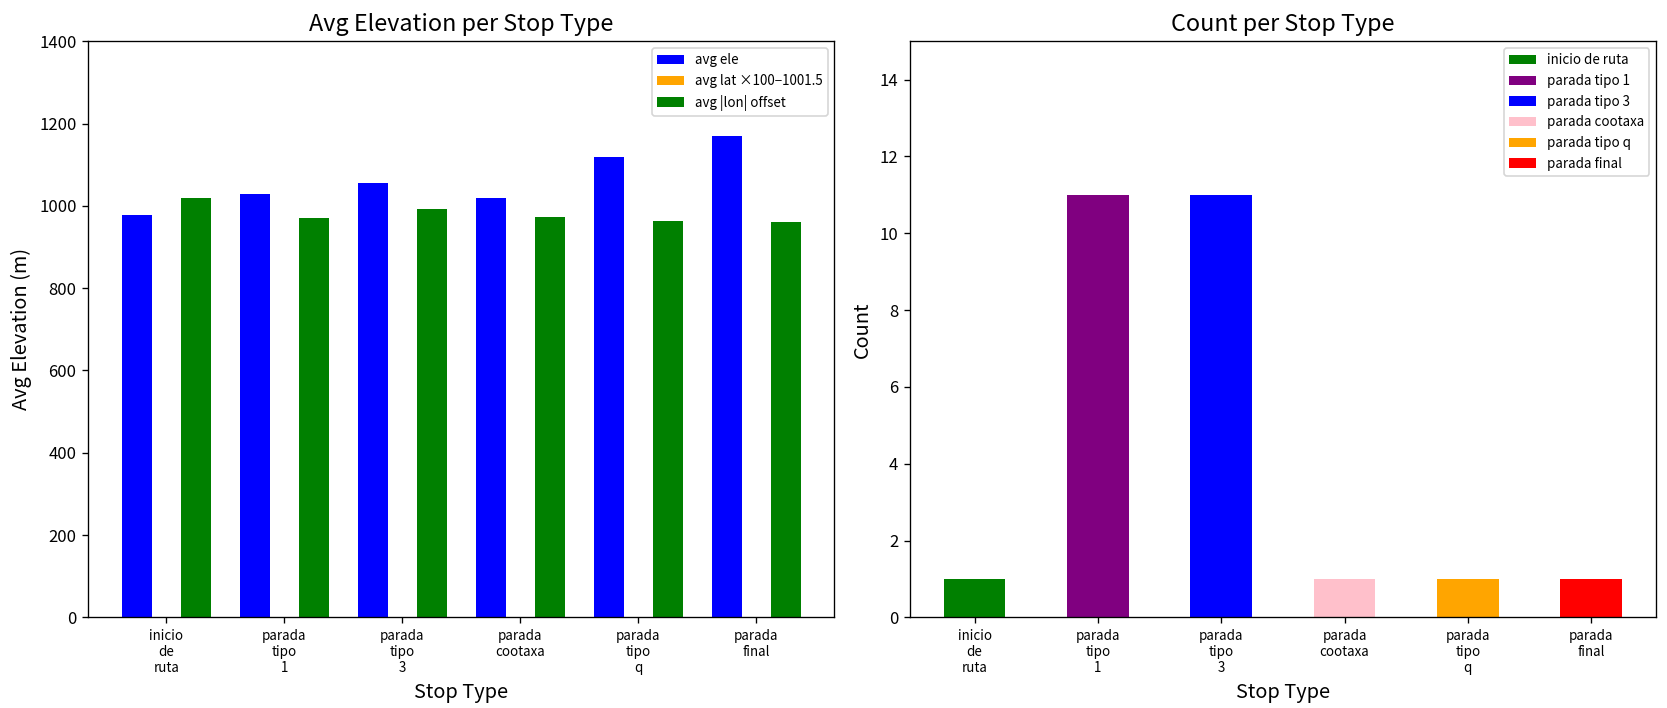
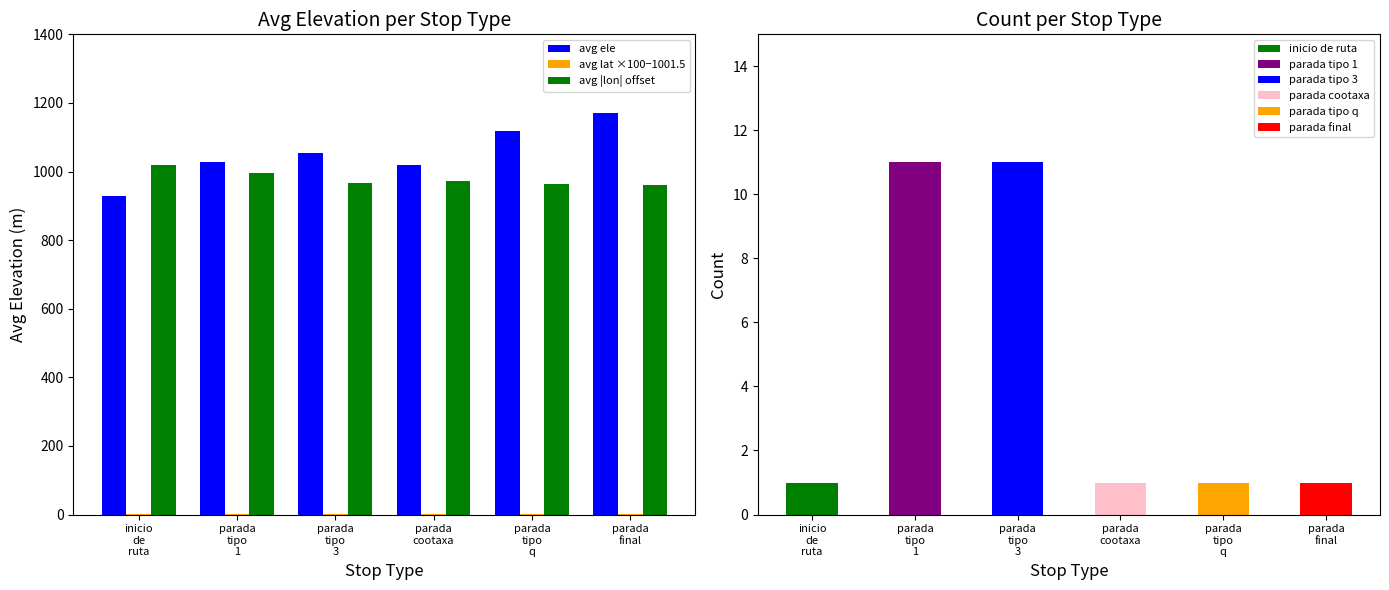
  {
    "Avg Elevation per Stop Type": {
      "avg ele": {
-       "inicio de ruta": 980,
+       "inicio de ruta": 930,
        "parada tipo 1": 1030,
        "parada tipo 3": 1050,
        "parada cootaxa": 1020,
        "parada tipo q": 1120,
        "parada final": 1170
      },
      "avg |lon| offset": {
        "inicio de ruta": 1020,
-       "parada tipo 1": 970,
-       "parada tipo 3": 990,
+       "parada tipo 1": 1000,
+       "parada tipo 3": 970,
        "parada cootaxa": 970,
        "parada tipo q": 960,
        "parada final": 960
      }
    },
    "Count per Stop Type": {
      "parada tipo 1": {
        "parada tipo 1": 11.0
      },
      "parada tipo 3": {
        "parada tipo 3": 11.0
      },
      "parada cootaxa": {
        "parada cootaxa": 1.0
      },
      "parada tipo q": {
        "parada tipo q": 1.0
      },
      "parada final": {
        "parada final": 1.0
      }
    }
  }
